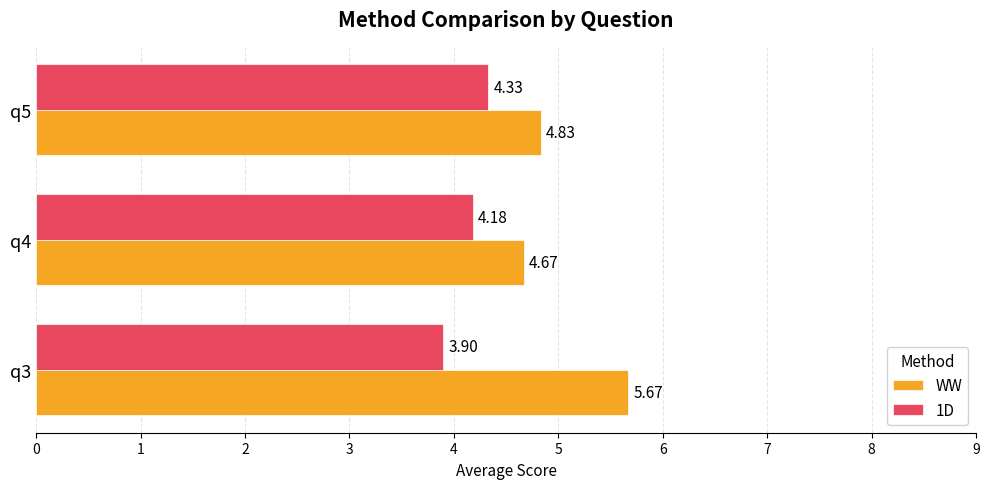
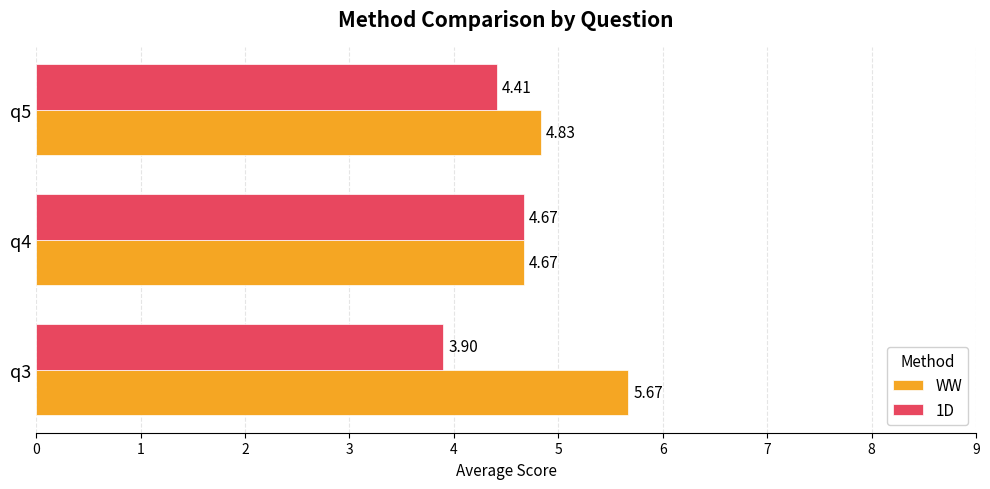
  {
    "WW": {
      "q5": 4.83,
      "q4": 4.67,
      "q3": 5.67
    },
    "1D": {
-     "q5": 4.33,
-     "q4": 4.18,
+     "q5": 4.41,
+     "q4": 4.67,
      "q3": 3.90
    }
  }
